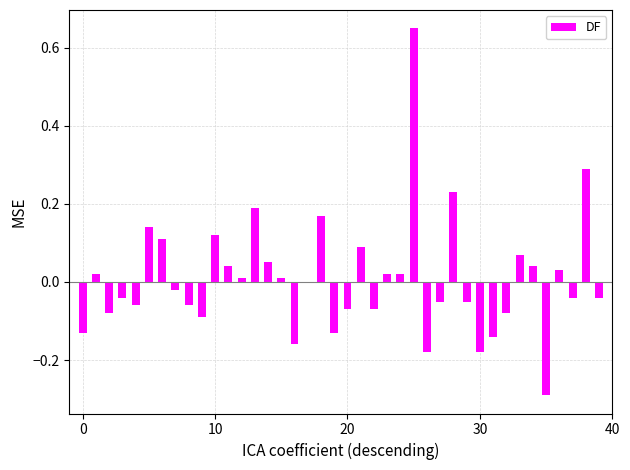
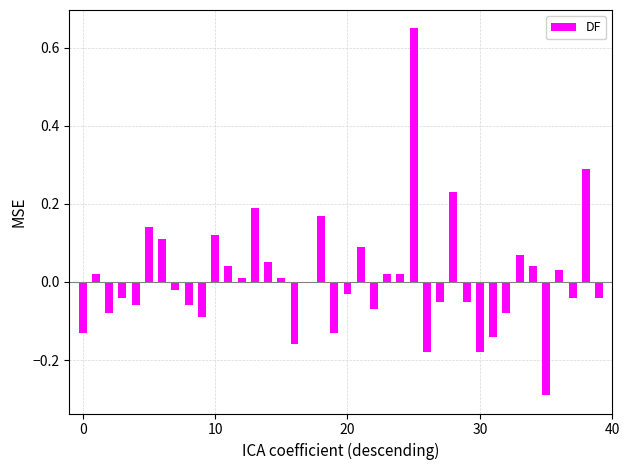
  {
    "0": -0.13,
    "10": 0.12,
-   "20": -0.07,
+   "20": -0.03,
    "30": -0.18
  }
